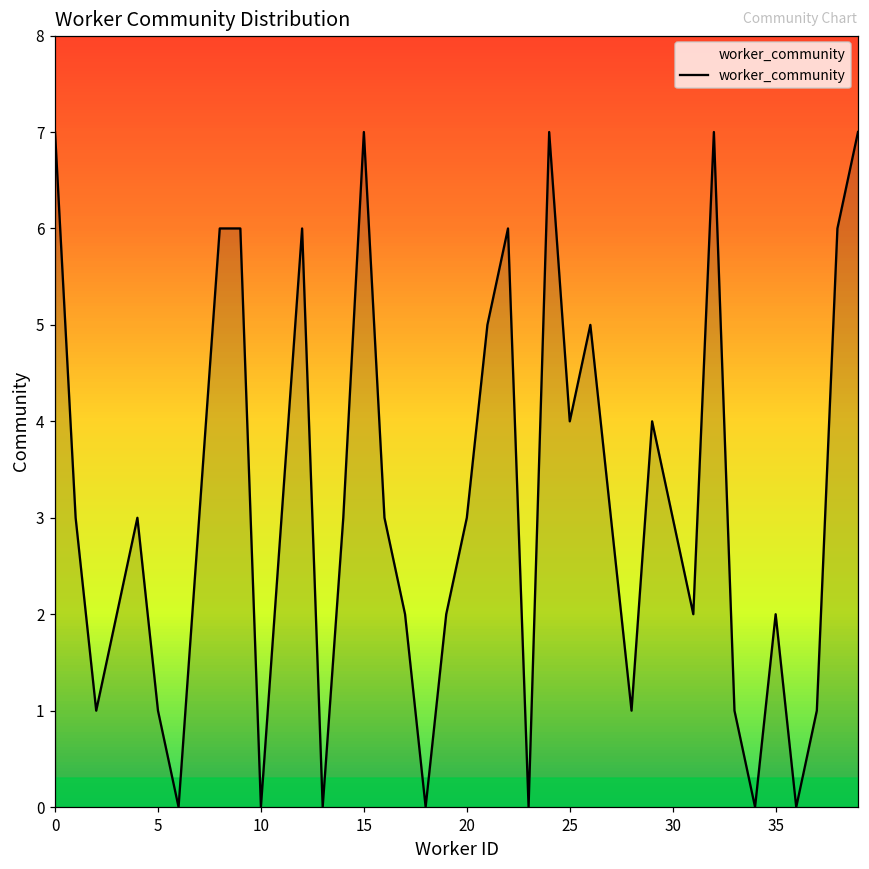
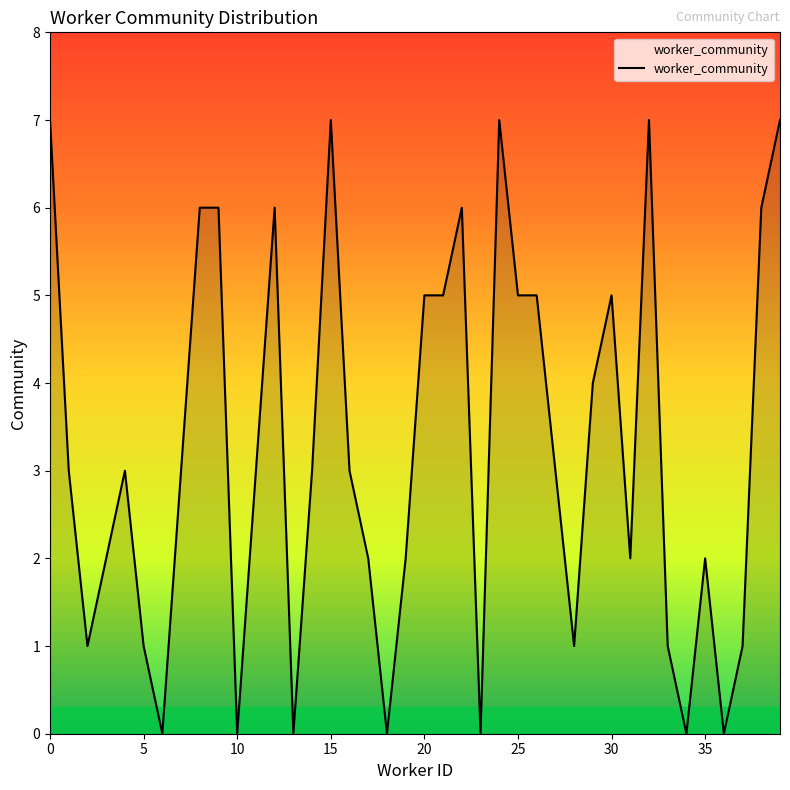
  {
    "0": 7,
    "5": 1,
    "15": 7,
-   "20": 3,
-   "25": 4,
-   "30": 3,
+   "20": 5,
+   "25": 5,
+   "30": 5,
    "35": 2
  }
